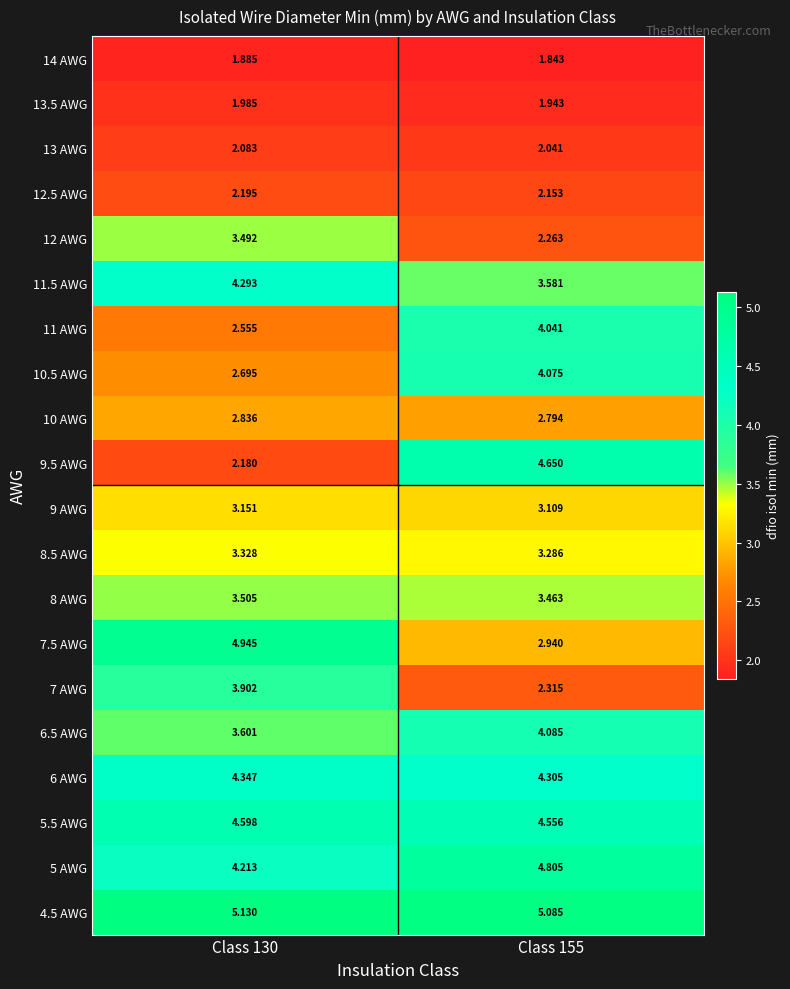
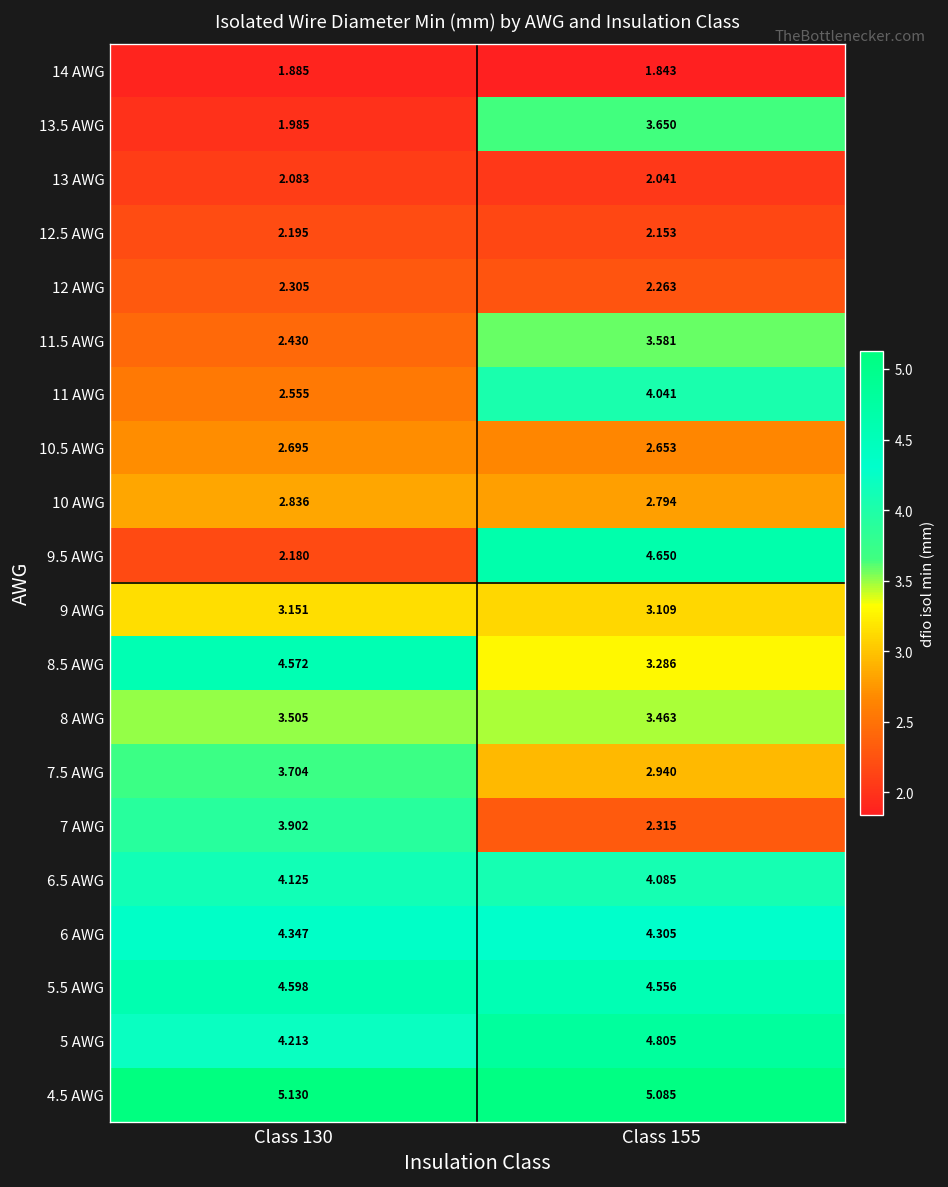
  {
    "14 AWG": {
      "Class 130": 1.885,
      "Class 155": 1.843
    },
    "13.5 AWG": {
      "Class 130": 1.985,
-     "Class 155": 1.943
+     "Class 155": 3.650
    },
    "13 AWG": {
      "Class 130": 2.083,
      "Class 155": 2.041
    },
    "12.5 AWG": {
      "Class 130": 2.195,
      "Class 155": 2.153
    },
    "12 AWG": {
-     "Class 130": 3.492,
+     "Class 130": 2.305,
      "Class 155": 2.263
    },
    "11.5 AWG": {
-     "Class 130": 4.293,
+     "Class 130": 2.430,
      "Class 155": 3.581
    },
    "11 AWG": {
      "Class 130": 2.555,
      "Class 155": 4.041
    },
    "10.5 AWG": {
      "Class 130": 2.695,
-     "Class 155": 4.075
+     "Class 155": 2.653
    },
    "10 AWG": {
      "Class 130": 2.836,
      "Class 155": 2.794
    },
    "9.5 AWG": {
      "Class 130": 2.180,
      "Class 155": 4.650
    },
    "9 AWG": {
      "Class 130": 3.151,
      "Class 155": 3.109
    },
    "8.5 AWG": {
-     "Class 130": 3.328,
+     "Class 130": 4.572,
      "Class 155": 3.286
    },
    "8 AWG": {
      "Class 130": 3.505,
      "Class 155": 3.463
    },
    "7.5 AWG": {
-     "Class 130": 4.945,
+     "Class 130": 3.704,
      "Class 155": 2.940
    },
    "7 AWG": {
      "Class 130": 3.902,
      "Class 155": 2.315
    },
    "6.5 AWG": {
-     "Class 130": 3.601,
+     "Class 130": 4.125,
      "Class 155": 4.085
    },
    "6 AWG": {
      "Class 130": 4.347,
      "Class 155": 4.305
    },
    "5.5 AWG": {
      "Class 130": 4.598,
      "Class 155": 4.556
    },
    "5 AWG": {
      "Class 130": 4.213,
      "Class 155": 4.805
    },
    "4.5 AWG": {
      "Class 130": 5.130,
      "Class 155": 5.085
    }
  }
